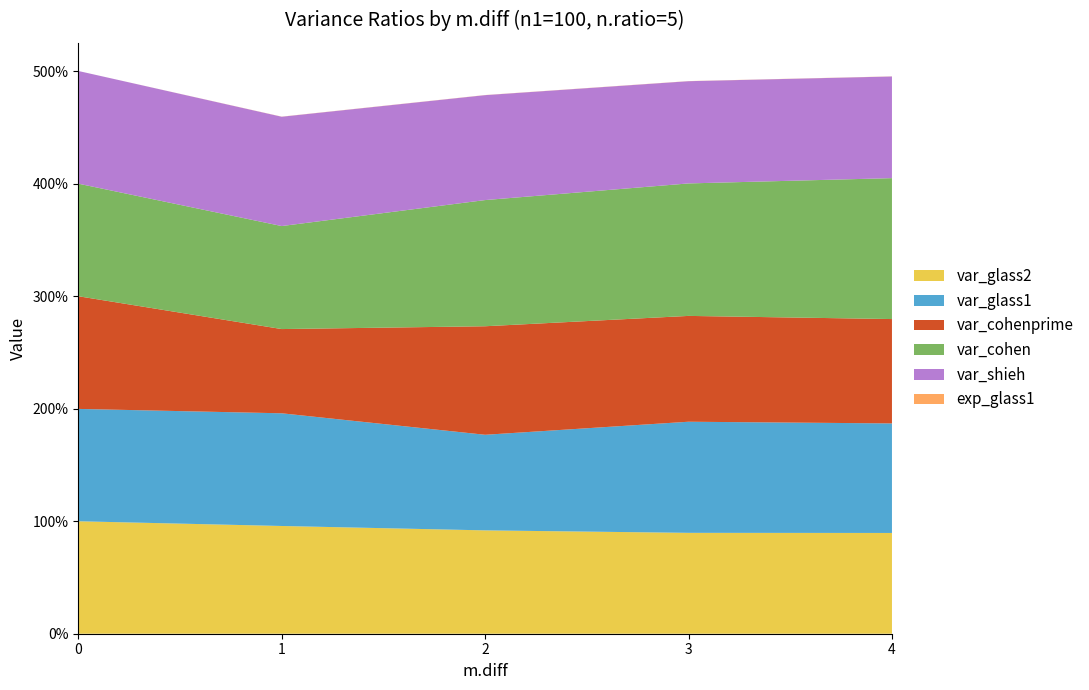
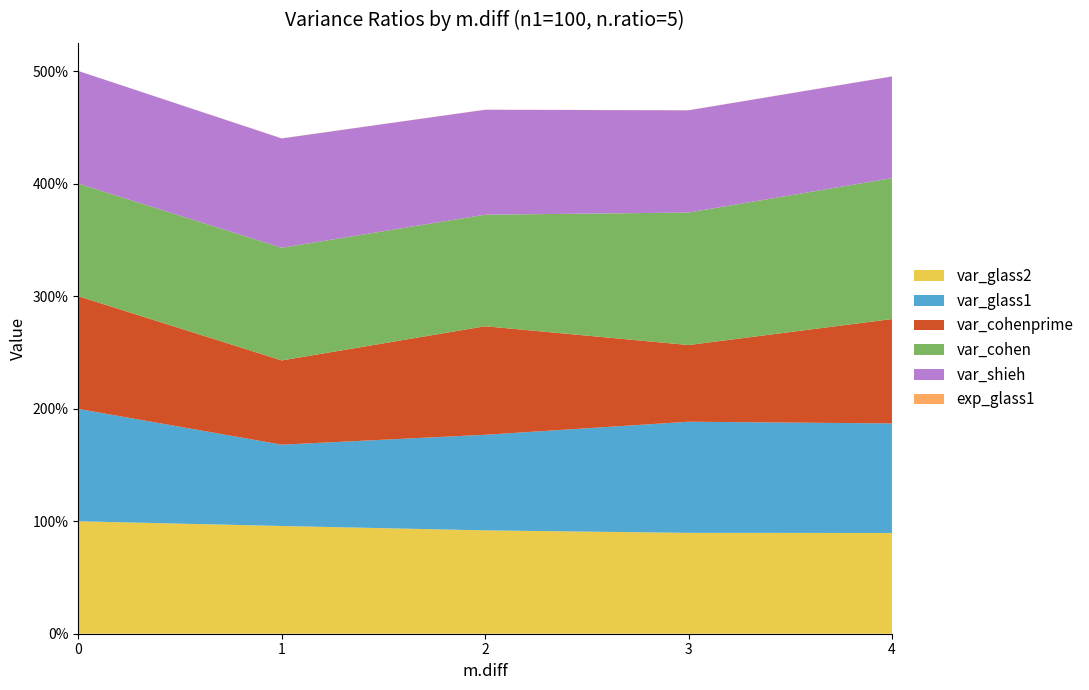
  {
    "var_glass1": {
      "0": "100%",
-     "1": "100%",
+     "1": "72%",
      "2": "85%",
      "3": "99%",
      "4": "97%"
    },
    "var_cohenprime": {
      "0": "100%",
      "1": "75%",
      "2": "96%",
-     "3": "94%",
+     "3": "68%",
      "4": "93%"
    },
    "var_cohen": {
      "0": "100%",
-     "1": "92%",
-     "2": "112%",
+     "1": "100%",
+     "2": "99%",
      "3": "118%",
      "4": "125%"
    }
  }
